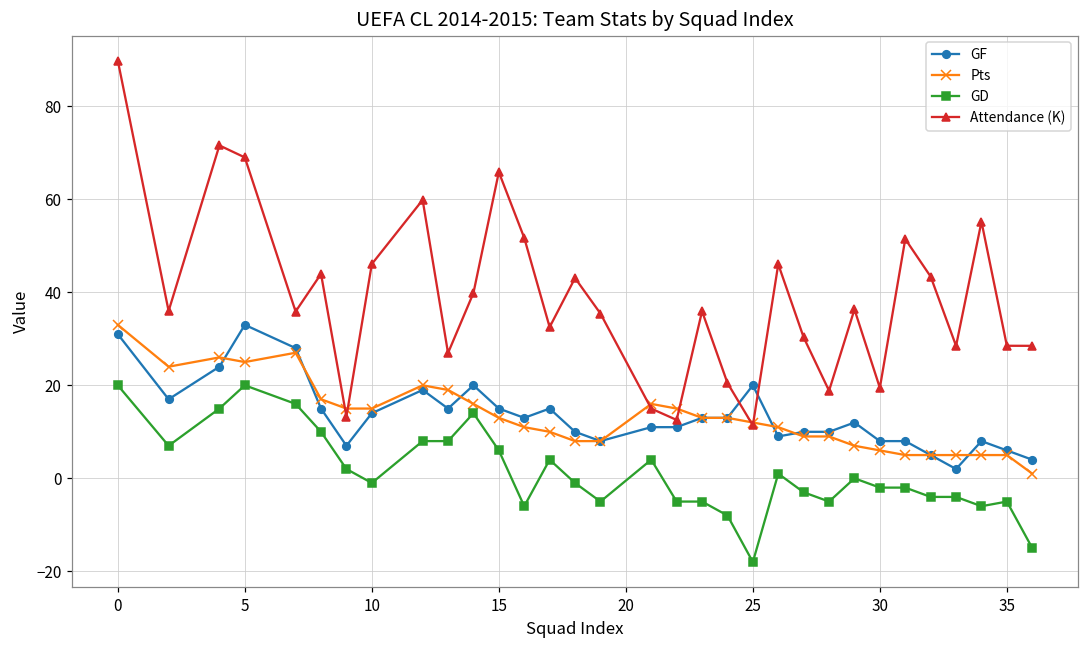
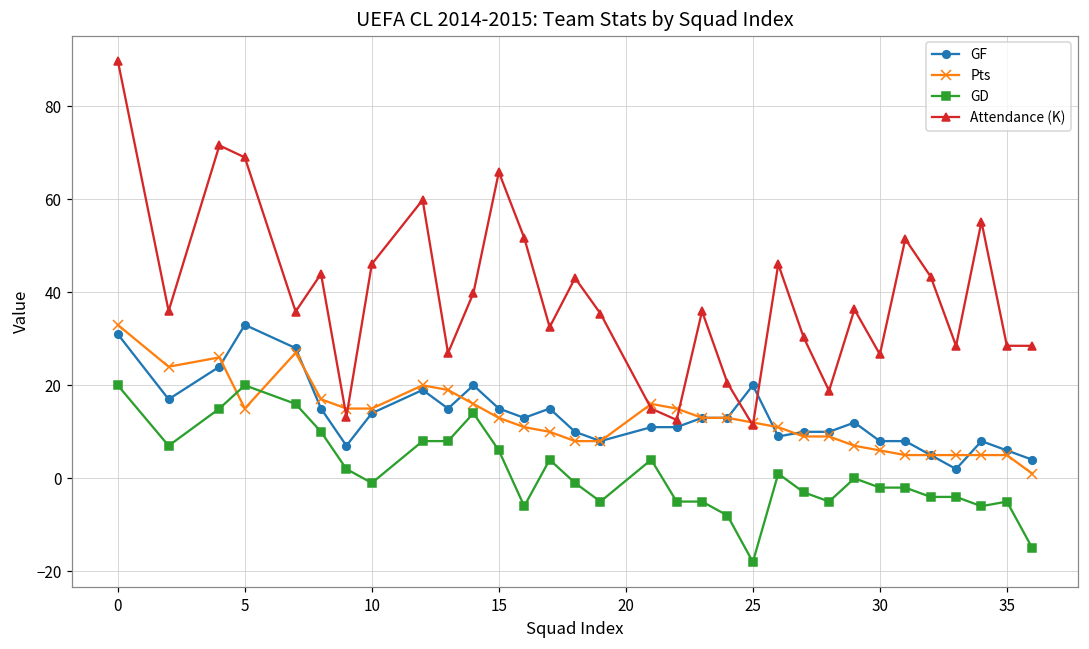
  {
    "GF": {
      "0": 31,
      "5": 33,
      "10": 14,
      "15": 15,
      "25": 20,
      "30": 8,
      "35": 6
    },
    "Pts": {
      "0": 33,
-     "5": 25,
+     "5": 15,
      "10": 15,
      "15": 13,
      "25": 12,
      "30": 6,
      "35": 5
    },
    "GD": {
      "0": 20,
      "5": 20,
      "10": -1,
      "15": 6,
      "25": -18,
      "30": -2,
      "35": -5
    },
    "Attendance (K)": {
      "0": 90,
      "5": 69,
      "10": 46,
      "15": 66,
      "25": 11,
-     "30": 19,
+     "30": 27,
      "35": 29
    }
  }
